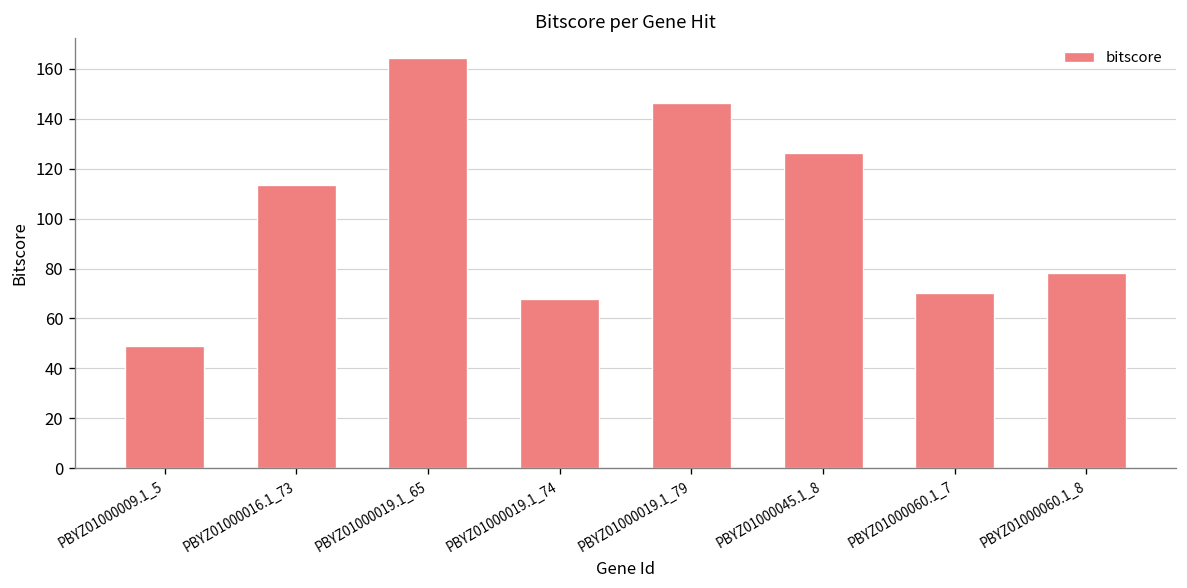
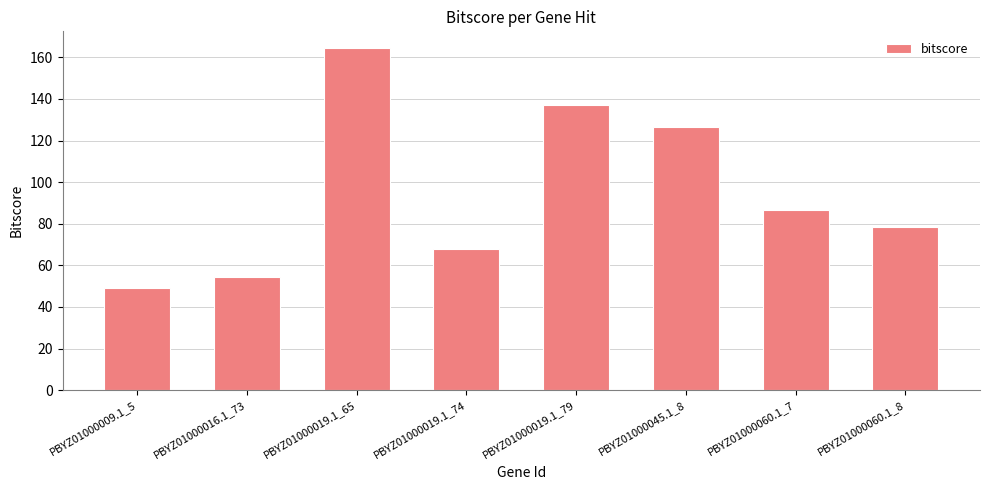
  {
    "PBYZ01000009.1_5": 49,
-   "PBYZ01000016.1_73": 114,
+   "PBYZ01000016.1_73": 55,
    "PBYZ01000019.1_65": 164,
    "PBYZ01000019.1_74": 68,
-   "PBYZ01000019.1_79": 146,
+   "PBYZ01000019.1_79": 137,
    "PBYZ01000045.1_8": 126,
-   "PBYZ01000060.1_7": 70,
+   "PBYZ01000060.1_7": 87,
    "PBYZ01000060.1_8": 78
  }
